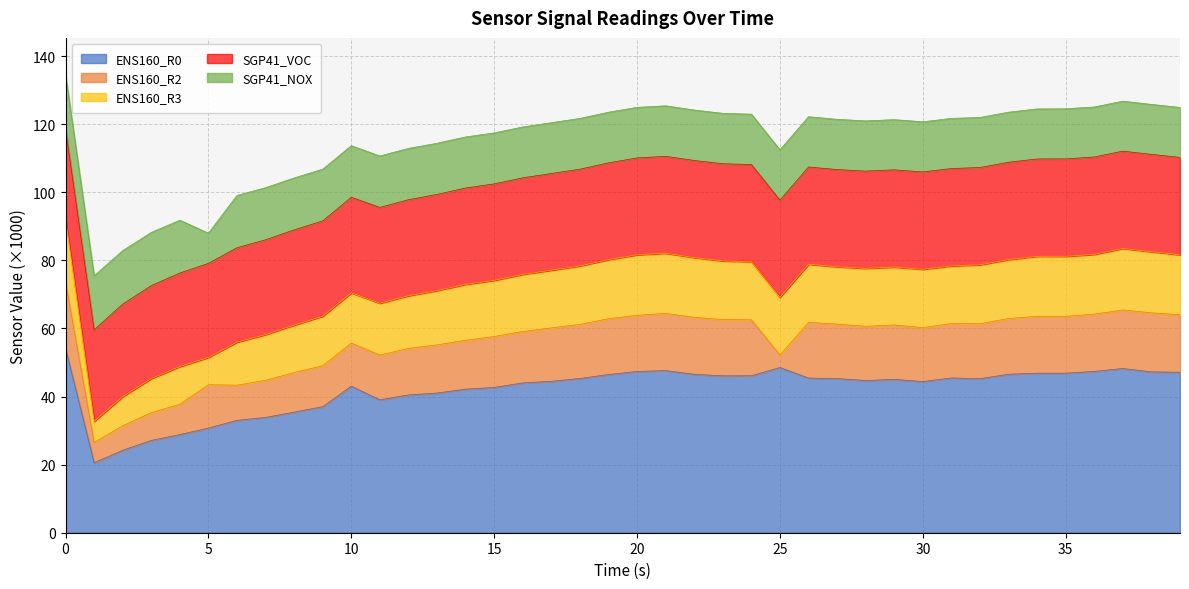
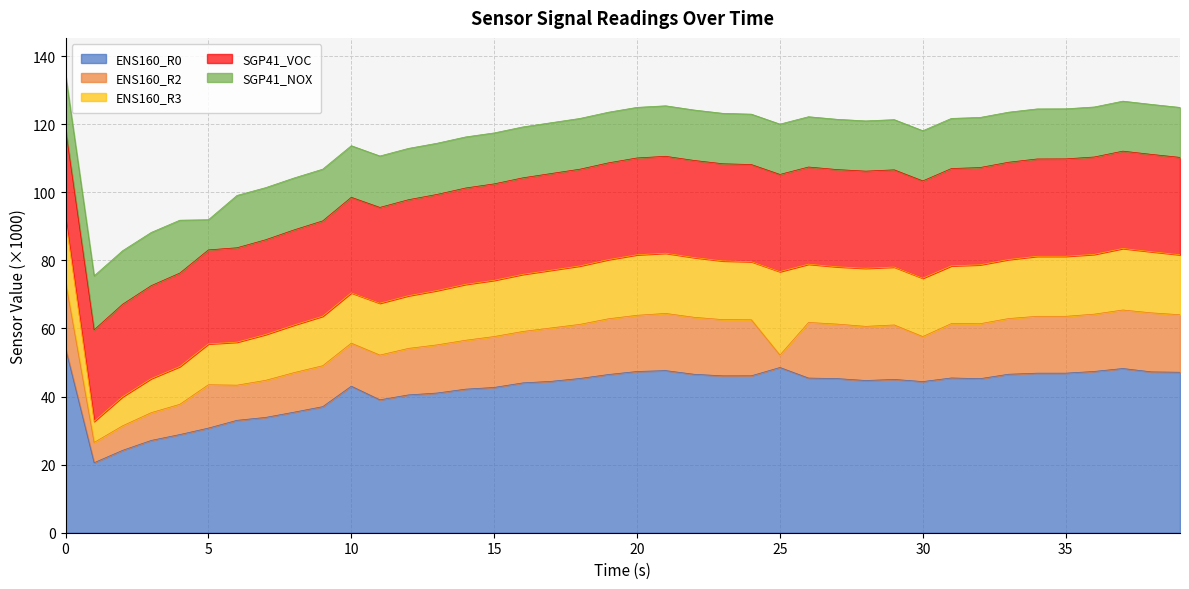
  {
    "ENS160_R0": {
      "0": 54,
      "5": 31,
      "10": 43,
      "15": 43,
      "20": 47,
      "25": 49,
      "30": 44,
      "35": 47
    },
    "ENS160_R2": {
      "0": 20,
      "5": 13,
      "10": 13,
      "15": 15,
      "20": 17,
      "25": 4,
-     "30": 16,
+     "30": 13,
      "35": 17
    },
    "ENS160_R3": {
      "0": 18,
-     "5": 8,
+     "5": 12,
      "10": 15,
      "15": 17,
      "20": 18,
-     "25": 17,
+     "25": 25,
      "30": 17,
      "35": 18
    },
    "SGP41_VOC": {
      "0": 26,
      "5": 28,
      "10": 28,
      "15": 28,
      "20": 28,
      "25": 29,
      "30": 29,
      "35": 29
    },
    "SGP41_NOX": {
      "0": 16,
      "5": 9,
      "10": 15,
      "15": 15,
      "20": 15,
      "25": 15,
      "30": 15,
      "35": 15
    }
  }
